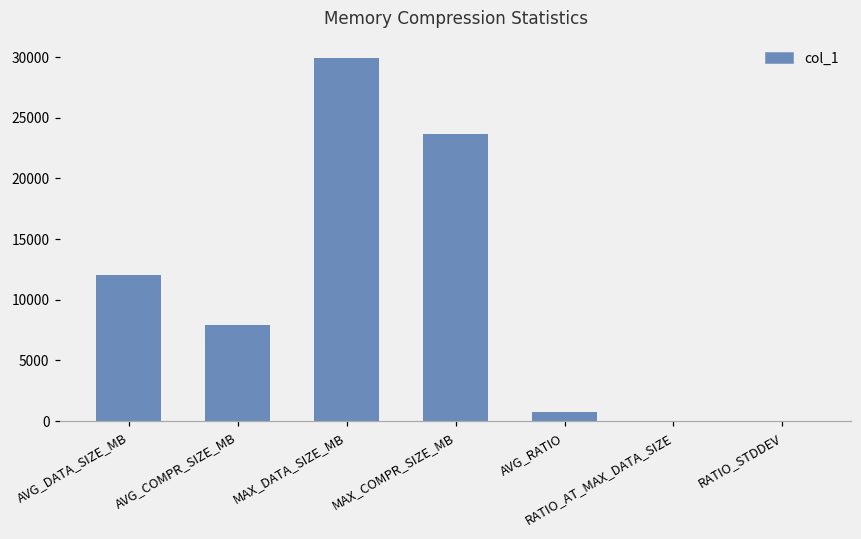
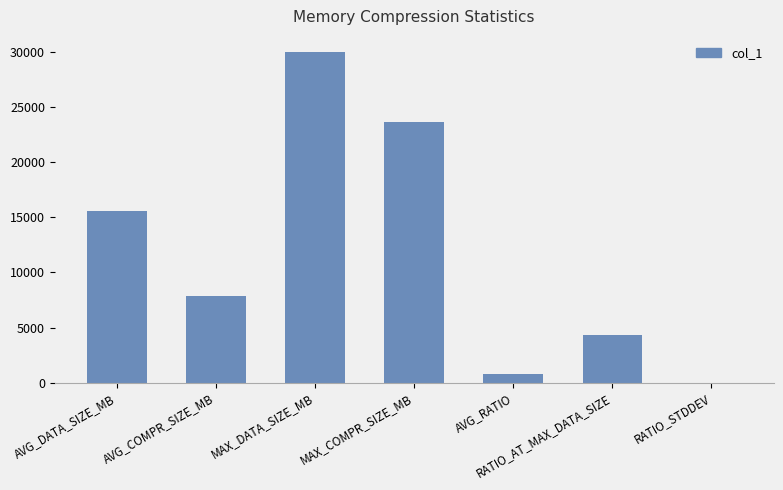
  {
-   "AVG_DATA_SIZE_MB": 12000,
+   "AVG_DATA_SIZE_MB": 15600,
    "AVG_COMPR_SIZE_MB": 7900,
    "MAX_DATA_SIZE_MB": 30000,
    "MAX_COMPR_SIZE_MB": 23600,
    "AVG_RATIO": 800,
-   "RATIO_AT_MAX_DATA_SIZE": 0
+   "RATIO_AT_MAX_DATA_SIZE": 4400
  }
